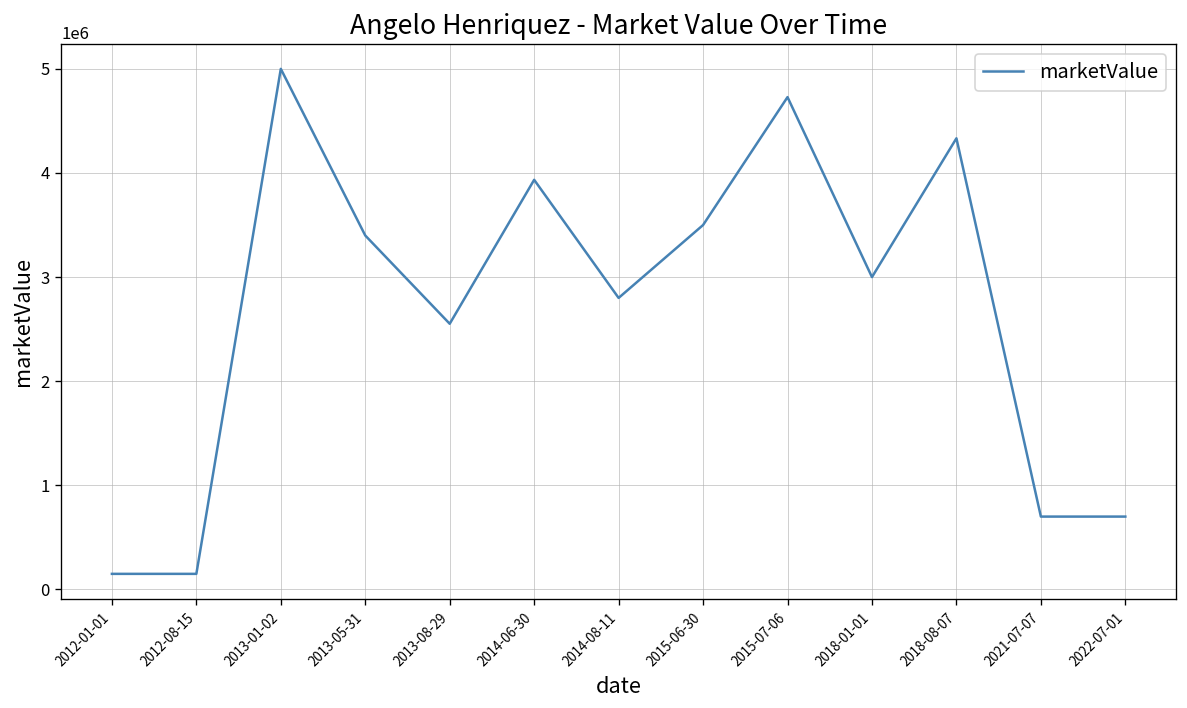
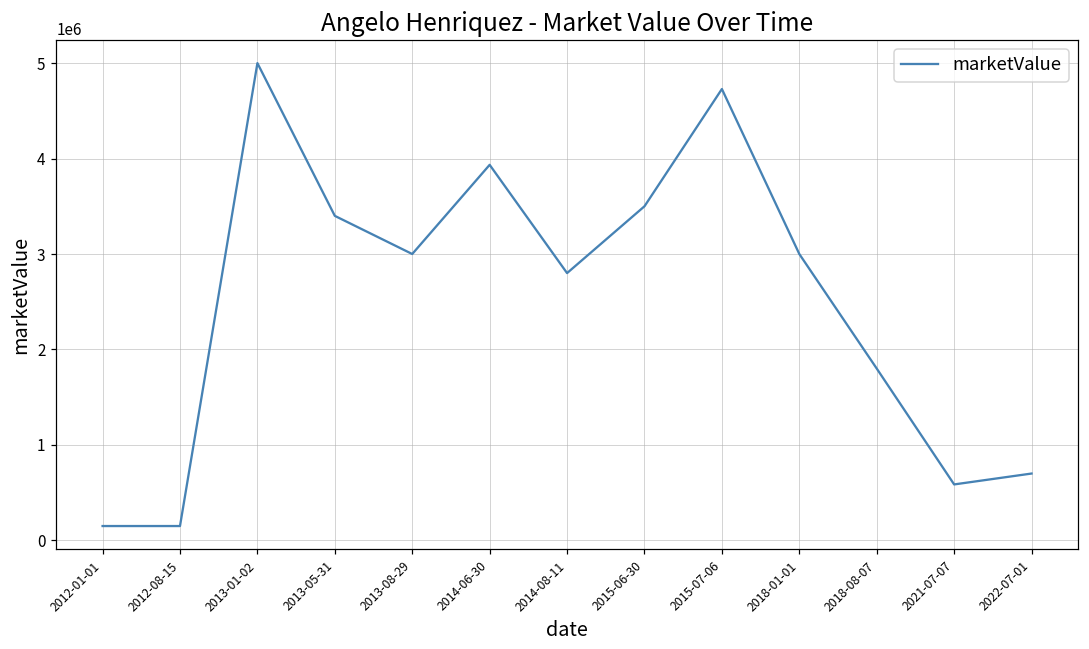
  {
    "2012-01-01": 200000,
    "2012-08-15": 200000,
    "2013-01-02": 5000000,
    "2013-05-31": 3400000,
-   "2013-08-29": 2600000,
+   "2013-08-29": 3000000,
    "2014-06-30": 3900000,
    "2014-08-11": 2800000,
    "2015-06-30": 3500000,
    "2015-07-06": 4700000,
    "2018-01-01": 3000000,
-   "2018-08-07": 4300000,
-   "2021-07-07": 700000,
+   "2018-08-07": 1800000,
+   "2021-07-07": 600000,
    "2022-07-01": 700000
  }
